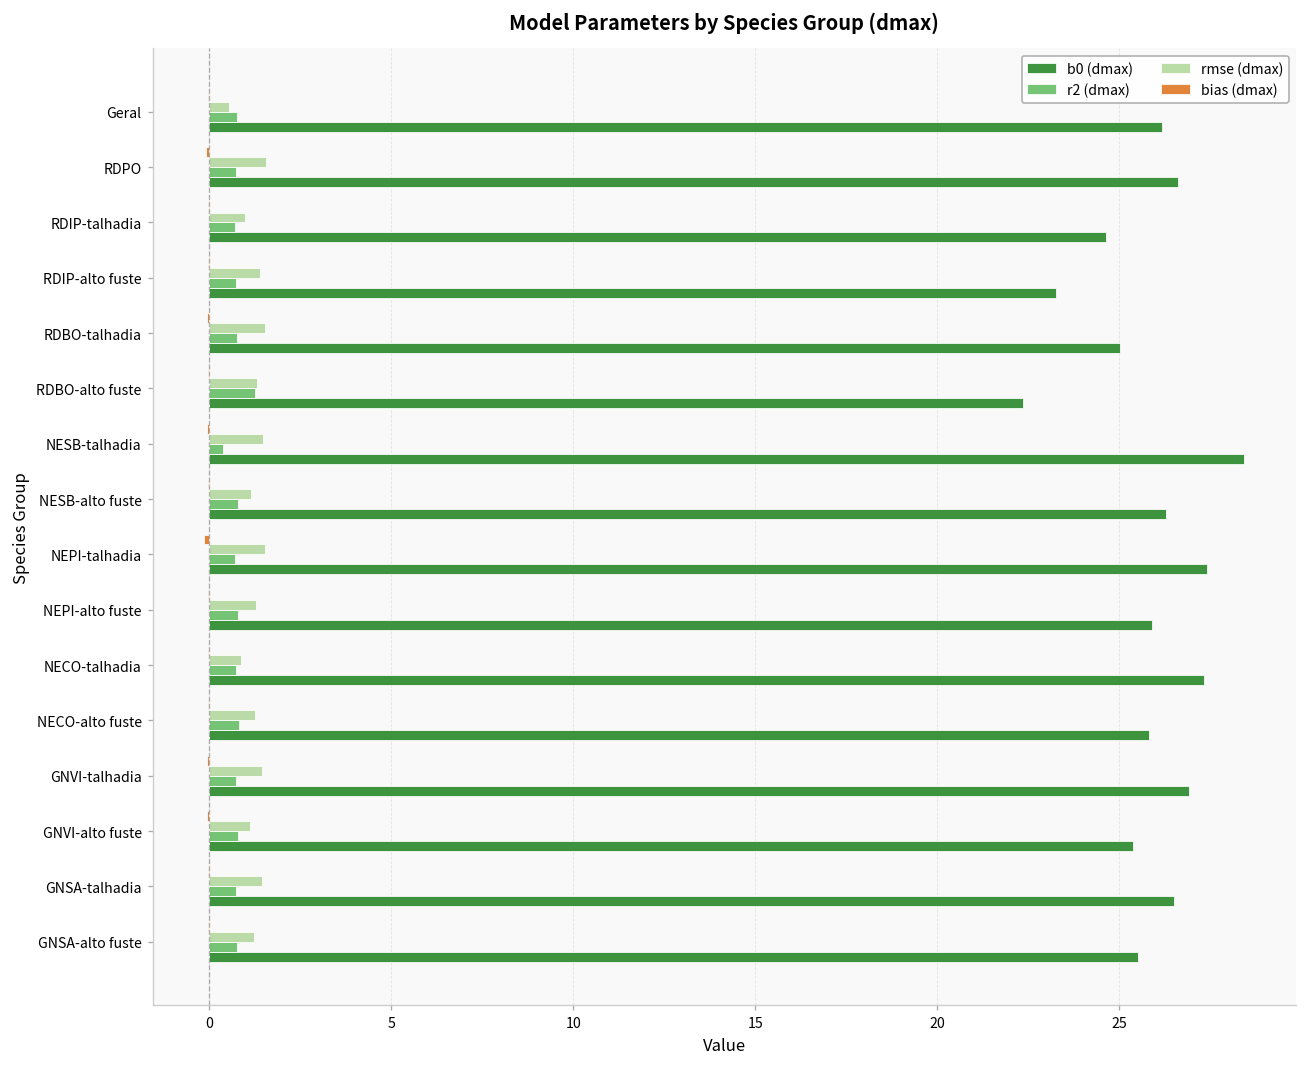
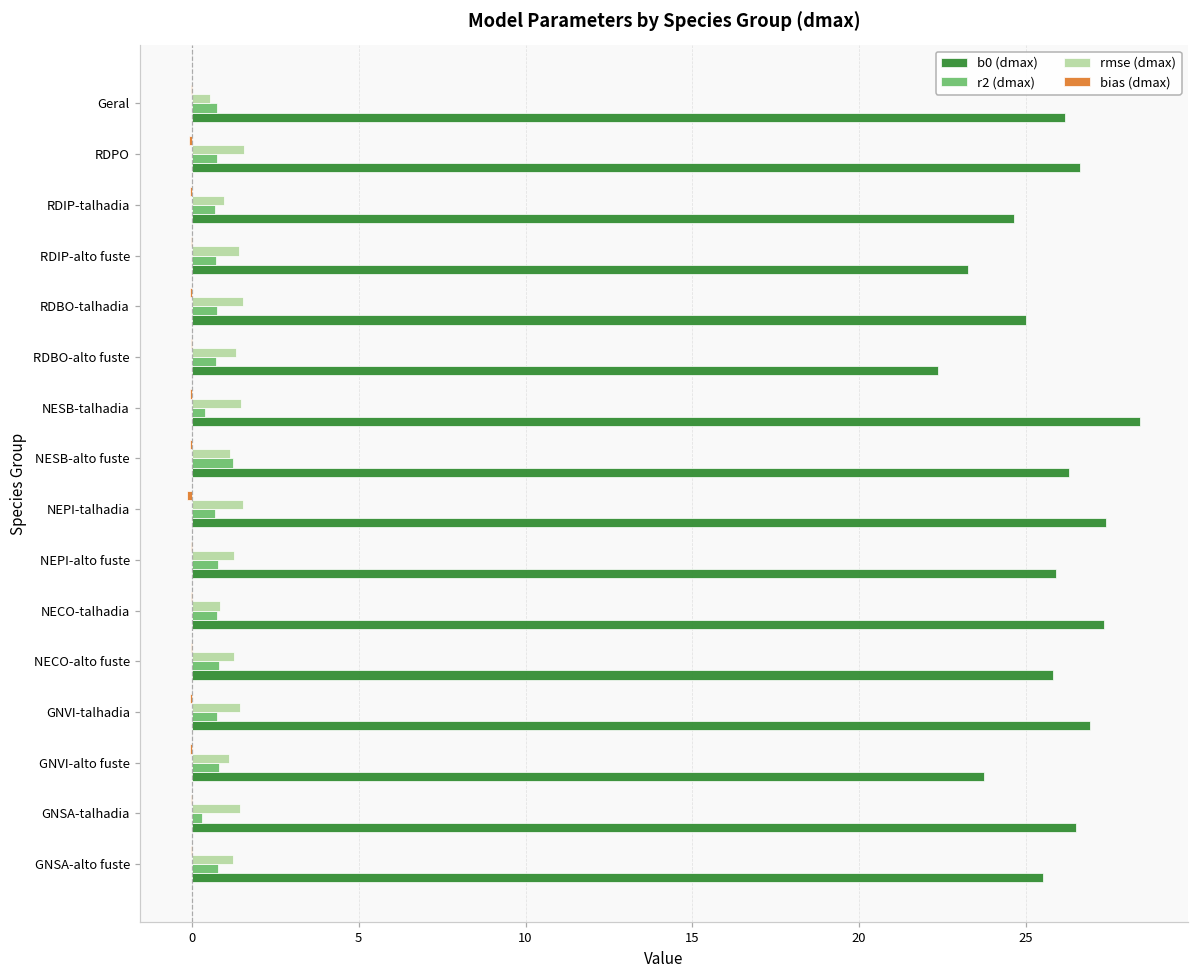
  {
    "b0 (dmax)": {
      "Geral": 26.2,
      "RDPO": 26.6,
      "RDIP-talhadia": 24.6,
      "RDIP-alto fuste": 23.3,
      "RDBO-talhadia": 25.0,
      "RDBO-alto fuste": 22.3,
      "NESB-talhadia": 28.4,
      "NESB-alto fuste": 26.3,
      "NEPI-talhadia": 27.4,
      "NEPI-alto fuste": 25.9,
      "NECO-talhadia": 27.3,
      "NECO-alto fuste": 25.8,
      "GNVI-talhadia": 26.9,
-     "GNVI-alto fuste": 25.4,
+     "GNVI-alto fuste": 23.7,
      "GNSA-talhadia": 26.5,
      "GNSA-alto fuste": 25.5
    },
    "r2 (dmax)": {
      "Geral": 0.8,
      "RDPO": 0.7,
      "RDIP-talhadia": 0.7,
      "RDIP-alto fuste": 0.7,
      "RDBO-talhadia": 0.8,
-     "RDBO-alto fuste": 1.2,
+     "RDBO-alto fuste": 0.7,
      "NESB-talhadia": 0.4,
-     "NESB-alto fuste": 0.8,
+     "NESB-alto fuste": 1.2,
      "NEPI-talhadia": 0.7,
      "NEPI-alto fuste": 0.8,
      "NECO-talhadia": 0.7,
      "NECO-alto fuste": 0.8,
      "GNVI-talhadia": 0.7,
      "GNVI-alto fuste": 0.8,
-     "GNSA-talhadia": 0.7,
+     "GNSA-talhadia": 0.3,
      "GNSA-alto fuste": 0.8
    },
    "rmse (dmax)": {
      "Geral": 0.5,
      "RDPO": 1.6,
      "RDIP-talhadia": 1.0,
      "RDIP-alto fuste": 1.4,
      "RDBO-talhadia": 1.5,
      "RDBO-alto fuste": 1.3,
      "NESB-talhadia": 1.5,
      "NESB-alto fuste": 1.2,
      "NEPI-talhadia": 1.5,
      "NEPI-alto fuste": 1.3,
      "NECO-talhadia": 0.9,
      "NECO-alto fuste": 1.3,
      "GNVI-talhadia": 1.4,
      "GNVI-alto fuste": 1.1,
      "GNSA-talhadia": 1.4,
      "GNSA-alto fuste": 1.2
    },
    "bias (dmax)": {
      "RDPO": -0.1,
      "NEPI-talhadia": -0.1
    }
  }
